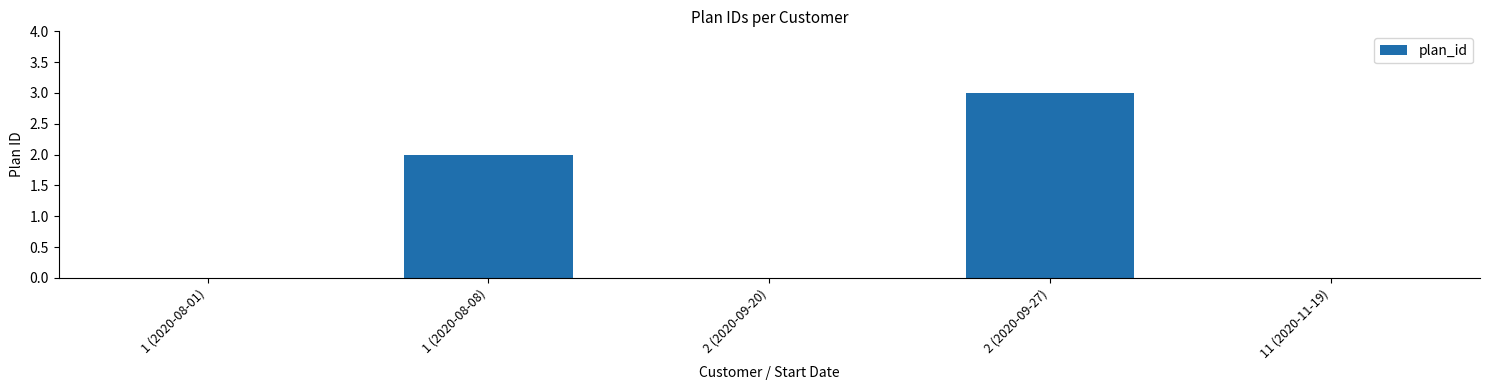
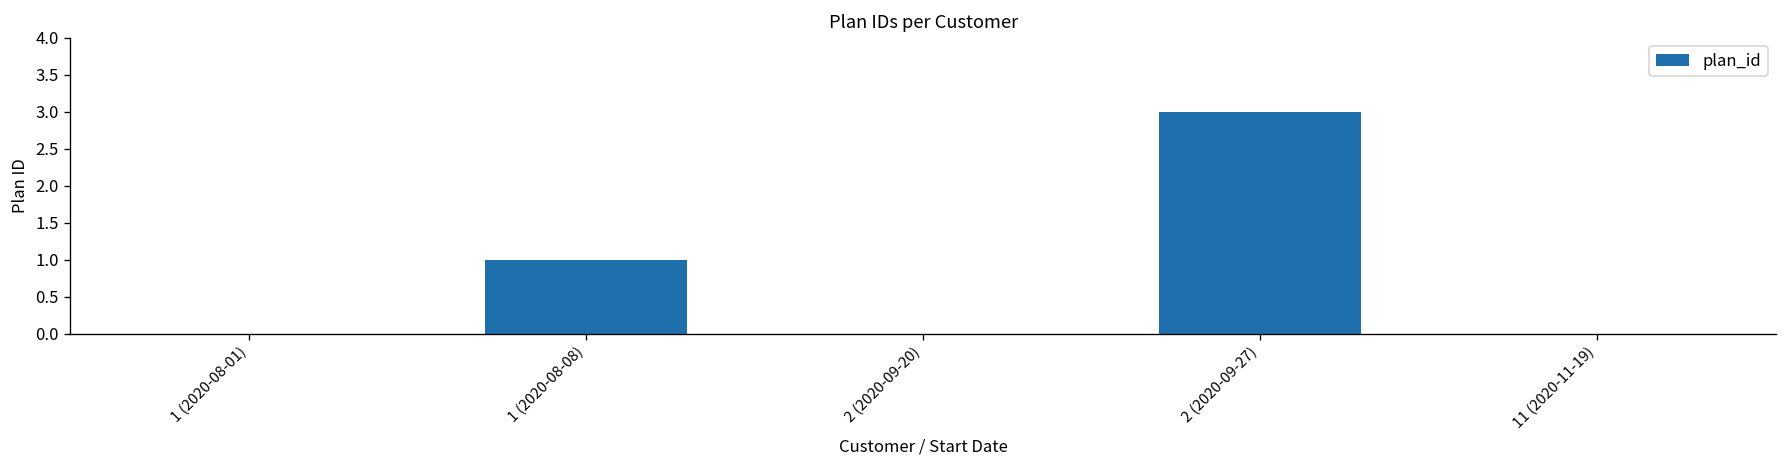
  {
    "1 (2020-08-01)": 0,
-   "1 (2020-08-08)": 2,
+   "1 (2020-08-08)": 1,
    "2 (2020-09-20)": 0,
    "2 (2020-09-27)": 3,
    "11 (2020-11-19)": 0
  }
